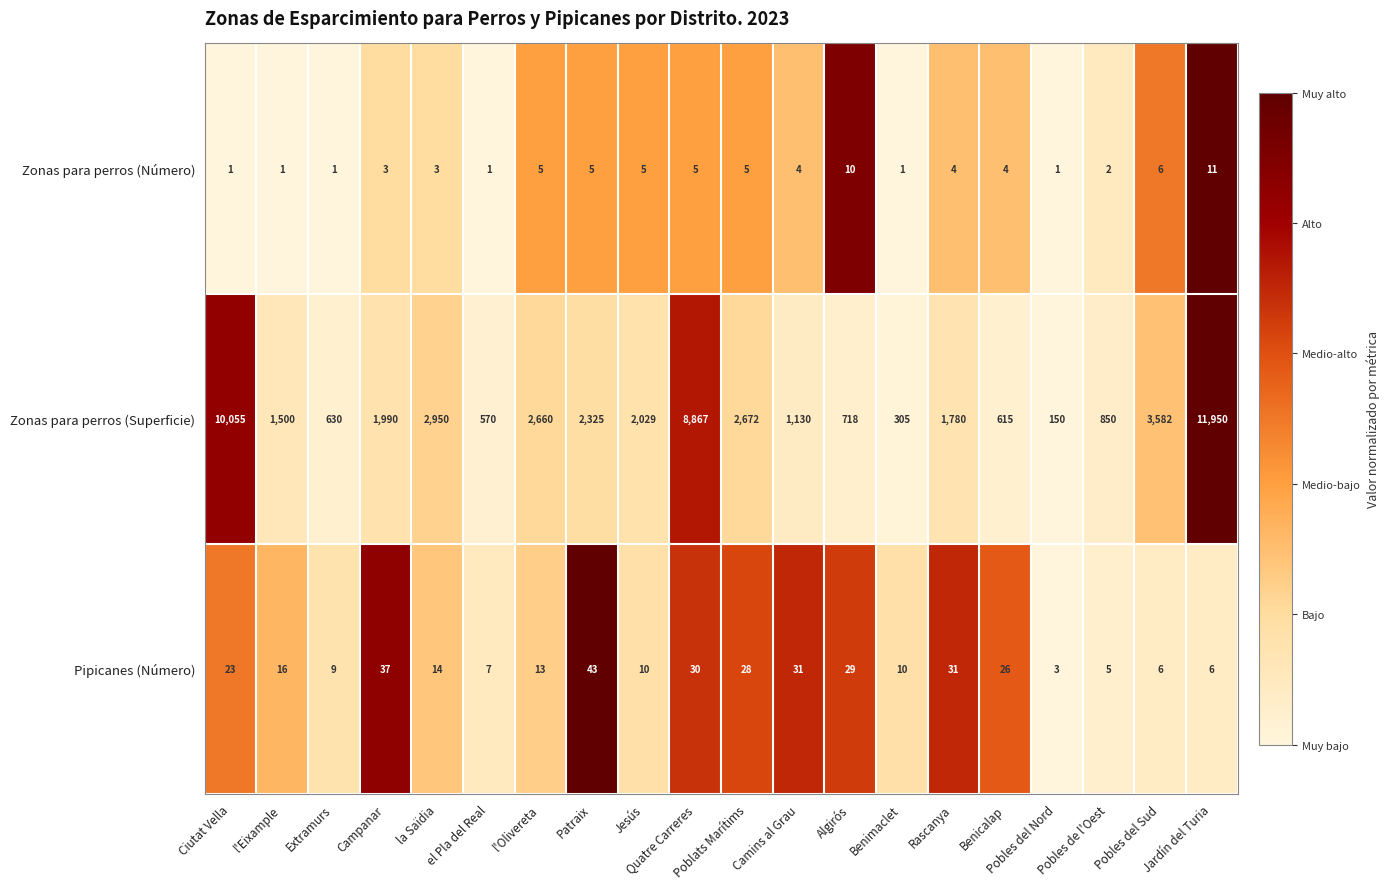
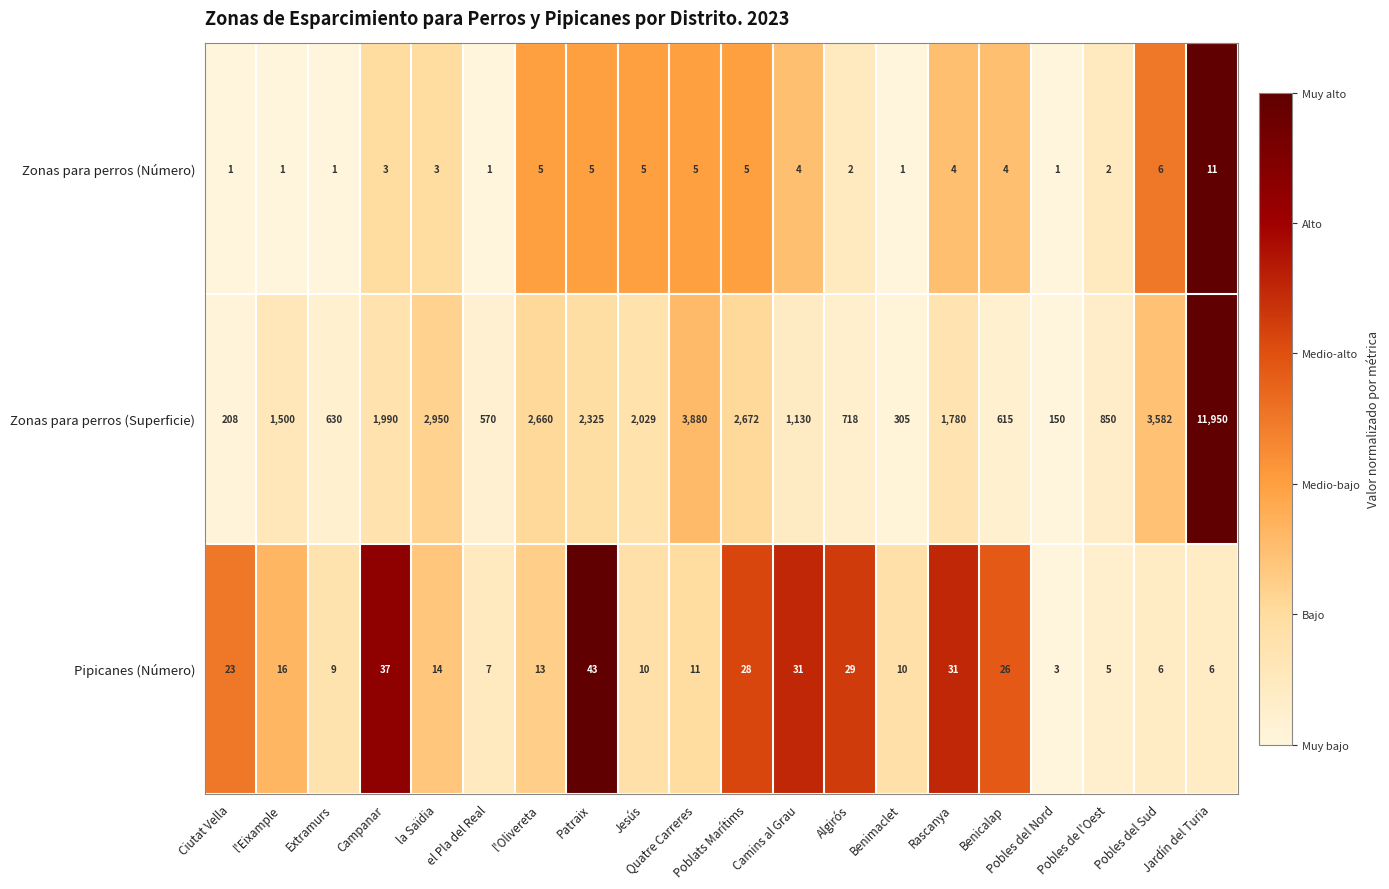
  {
    "Zonas para perros (Número)": {
      "Ciutat Vella": "1",
      "l'Eixample": "1",
      "Extramurs": "1",
      "Campanar": "3",
      "la Saïdia": "3",
      "el Pla del Real": "1",
      "l'Olivereta": "5",
      "Patraix": "5",
      "Jesús": "5",
      "Quatre Carreres": "5",
      "Poblats Marítims": "5",
      "Camins al Grau": "4",
-     "Algirós": "10",
+     "Algirós": "2",
      "Benimaclet": "1",
      "Rascanya": "4",
      "Benicalap": "4",
      "Pobles del Nord": "1",
      "Pobles de l'Oest": "2",
      "Pobles del Sud": "6",
      "Jardín del Turia": "11"
    },
    "Zonas para perros (Superficie)": {
-     "Ciutat Vella": "10,055",
+     "Ciutat Vella": "208",
      "l'Eixample": "1,500",
      "Extramurs": "630",
      "Campanar": "1,990",
      "la Saïdia": "2,950",
      "el Pla del Real": "570",
      "l'Olivereta": "2,660",
      "Patraix": "2,325",
      "Jesús": "2,029",
-     "Quatre Carreres": "8,867",
+     "Quatre Carreres": "3,880",
      "Poblats Marítims": "2,672",
      "Camins al Grau": "1,130",
      "Algirós": "718",
      "Benimaclet": "305",
      "Rascanya": "1,780",
      "Benicalap": "615",
      "Pobles del Nord": "150",
      "Pobles de l'Oest": "850",
      "Pobles del Sud": "3,582",
      "Jardín del Turia": "11,950"
    },
    "Pipicanes (Número)": {
      "Ciutat Vella": "23",
      "l'Eixample": "16",
      "Extramurs": "9",
      "Campanar": "37",
      "la Saïdia": "14",
      "el Pla del Real": "7",
      "l'Olivereta": "13",
      "Patraix": "43",
      "Jesús": "10",
-     "Quatre Carreres": "30",
+     "Quatre Carreres": "11",
      "Poblats Marítims": "28",
      "Camins al Grau": "31",
      "Algirós": "29",
      "Benimaclet": "10",
      "Rascanya": "31",
      "Benicalap": "26",
      "Pobles del Nord": "3",
      "Pobles de l'Oest": "5",
      "Pobles del Sud": "6",
      "Jardín del Turia": "6"
    }
  }
